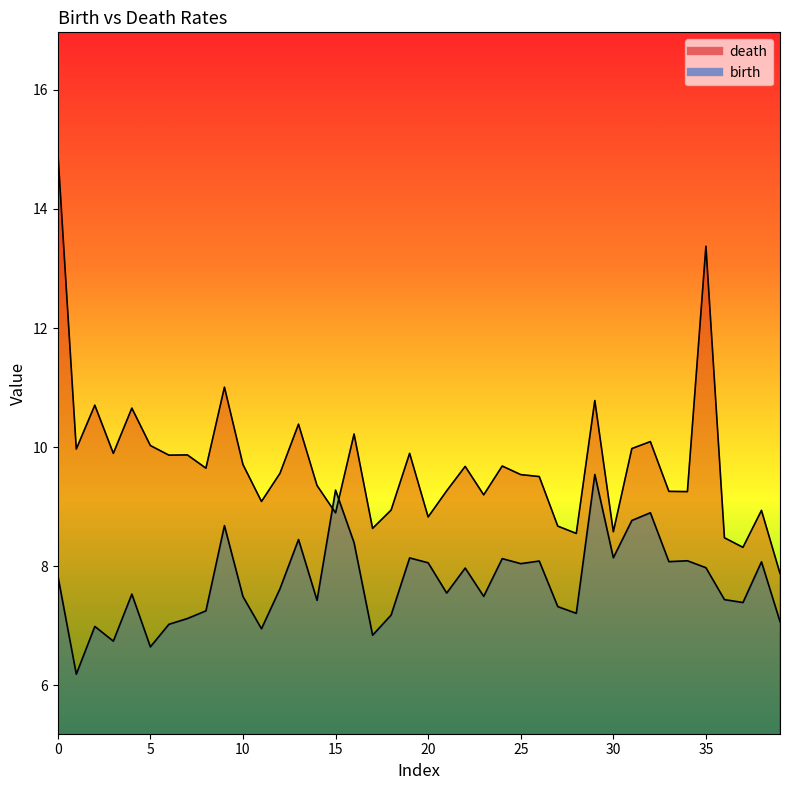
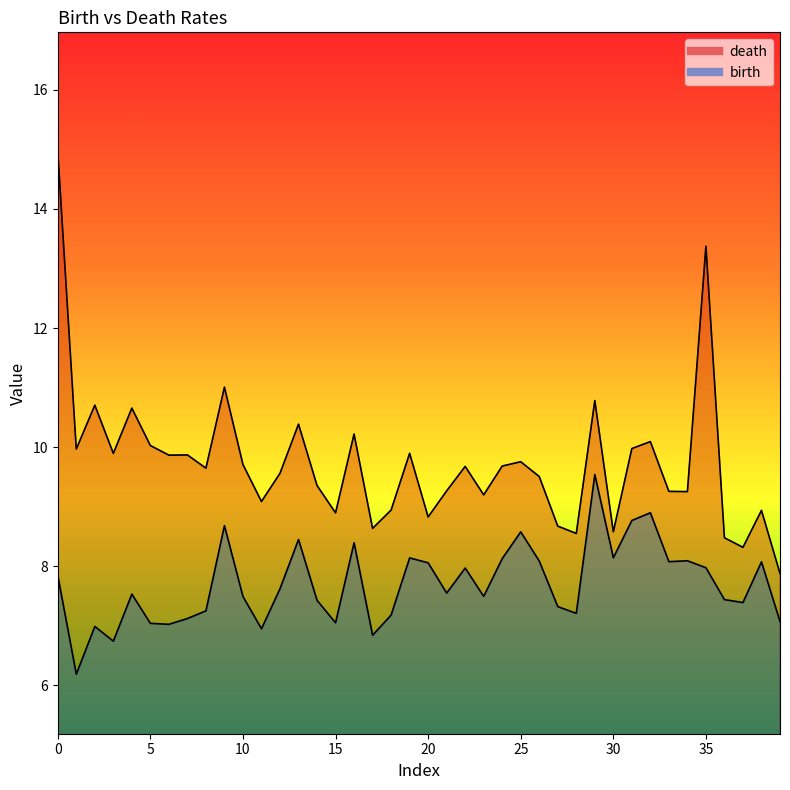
  {
    "death": {
      "0": 15.0,
      "5": 10.0,
      "10": 9.7,
      "15": 8.9,
      "20": 8.8,
-     "25": 9.5,
+     "25": 9.8,
      "30": 8.6,
      "35": 13.4
    },
    "birth": {
      "0": 7.8,
-     "5": 6.6,
+     "5": 7.0,
      "10": 7.5,
-     "15": 9.3,
+     "15": 7.0,
      "20": 8.1,
-     "25": 8.0,
+     "25": 8.6,
      "30": 8.1,
      "35": 8.0
    }
  }
